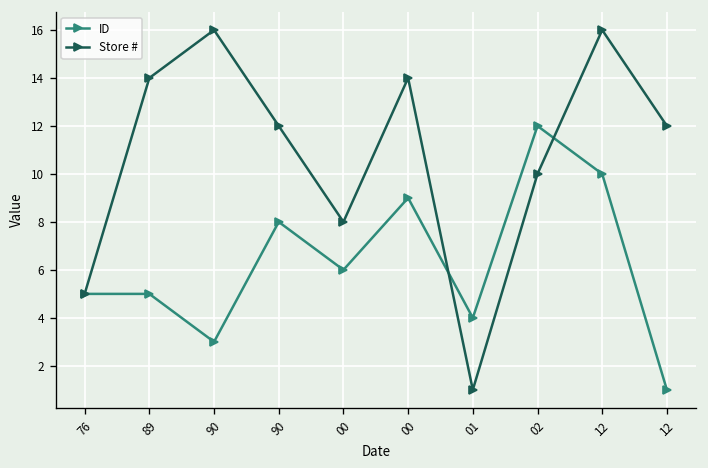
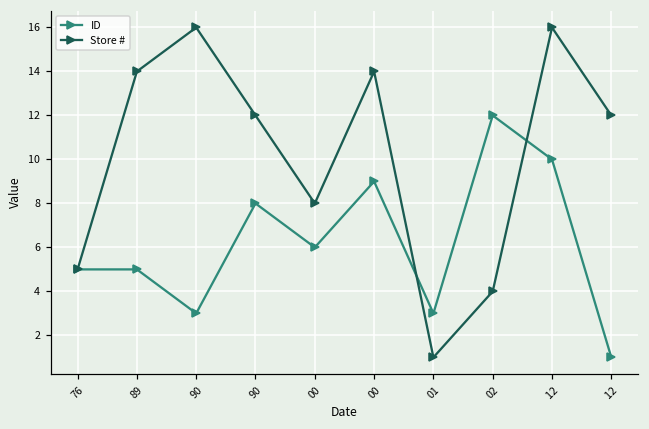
  {
    "ID": {
      "89": 5,
-     "01": 4,
+     "01": 3,
      "02": 12
    },
    "Store #": {
      "89": 14,
      "01": 1,
-     "02": 10
+     "02": 4
    }
  }
